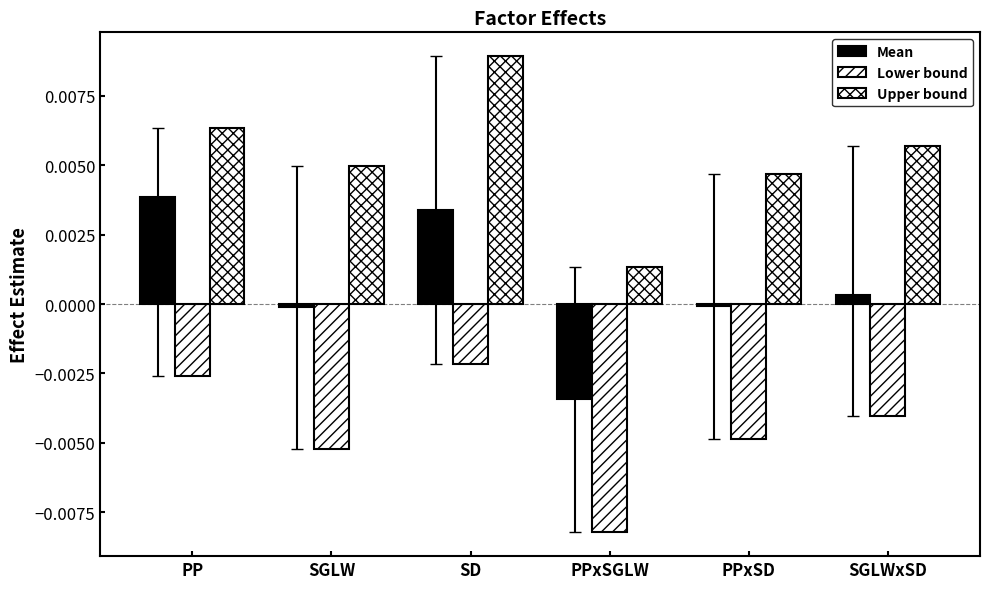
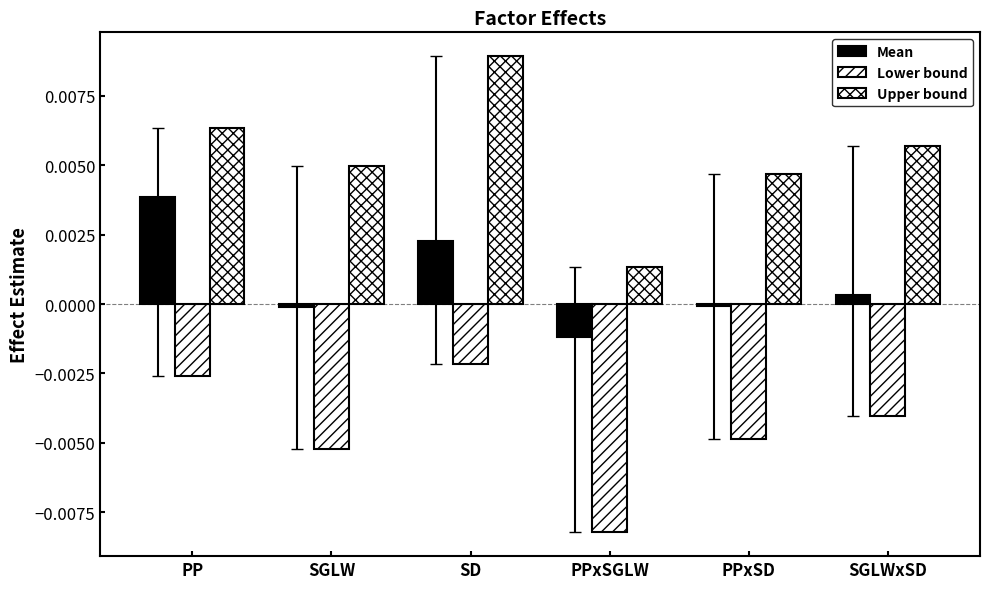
  {
    "Mean": {
      "PP": 0.0038,
      "SGLW": -0.0001,
-     "SD": 0.0034,
-     "PPxSGLW": -0.0034,
+     "SD": 0.0023,
+     "PPxSGLW": -0.0012,
      "SGLWxSD": 0.0003
    }
  }
